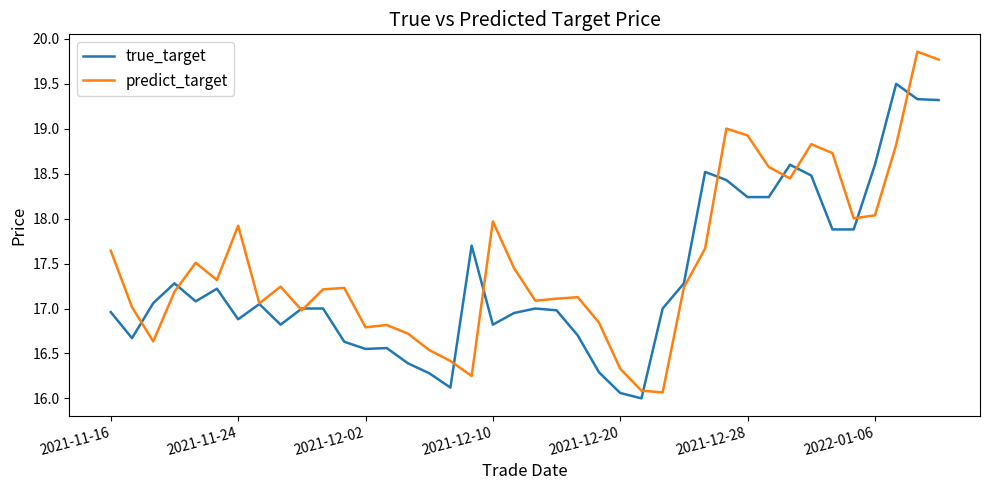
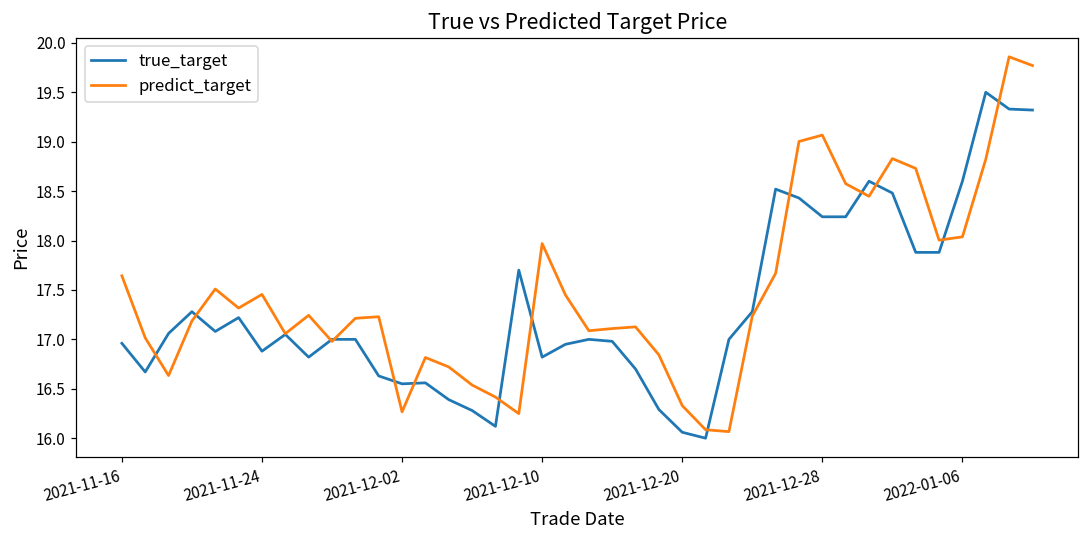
  {
    "true_target": {
      "2021-11-16": 17.0,
      "2021-11-24": 16.9,
      "2021-12-02": 16.6,
      "2021-12-10": 16.8,
      "2021-12-20": 16.1,
      "2021-12-28": 18.2,
      "2022-01-06": 18.6
    },
    "predict_target": {
      "2021-11-16": 17.6,
-     "2021-11-24": 17.9,
-     "2021-12-02": 16.8,
+     "2021-11-24": 17.5,
+     "2021-12-02": 16.3,
      "2021-12-10": 18.0,
      "2021-12-20": 16.3,
-     "2021-12-28": 18.9,
+     "2021-12-28": 19.1,
      "2022-01-06": 18.0
    }
  }
